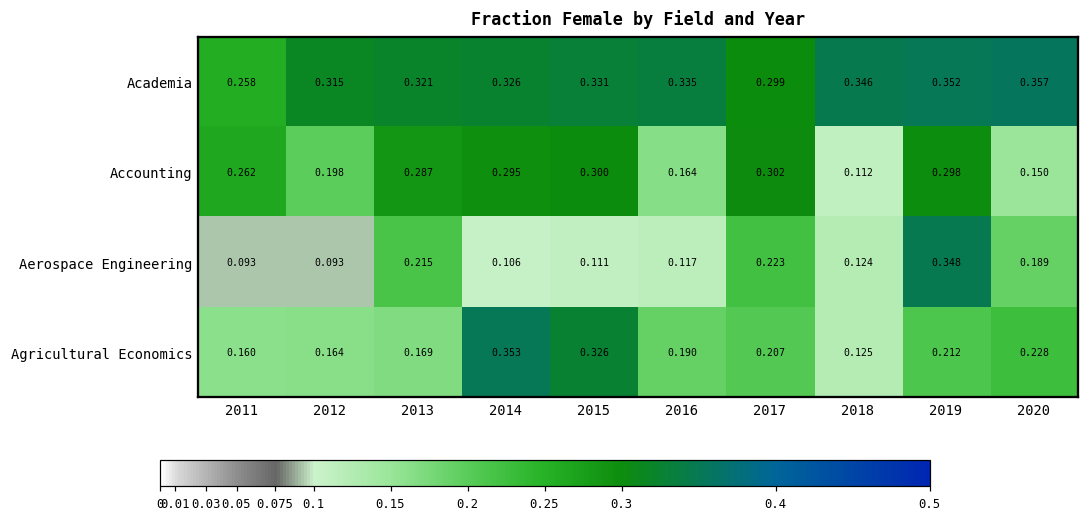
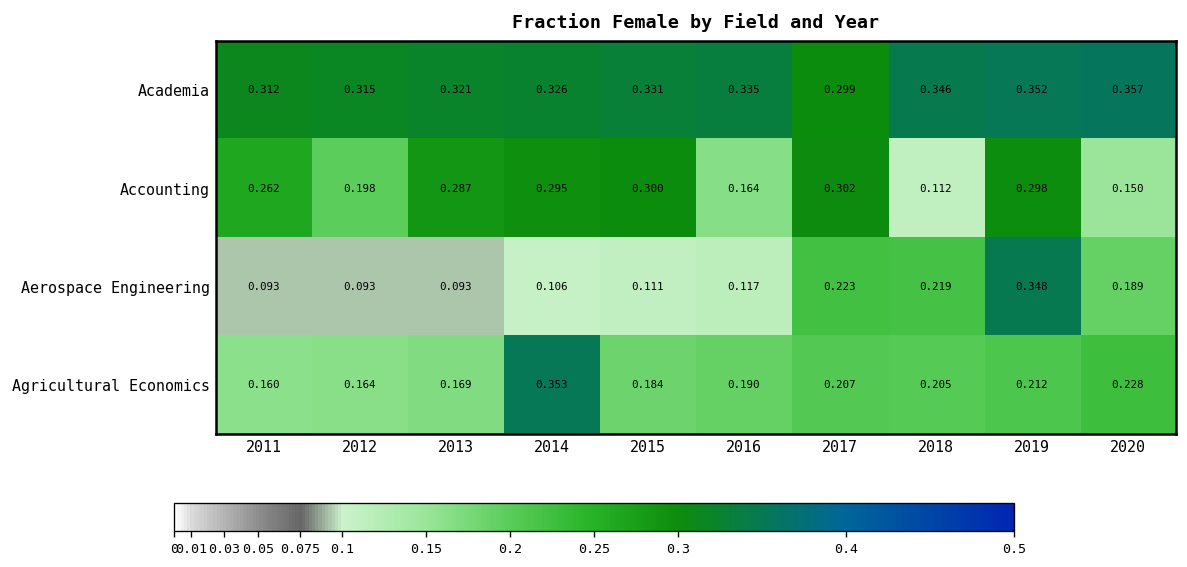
  {
    "Academia": {
-     "2011": 0.258,
+     "2011": 0.312,
      "2012": 0.315,
      "2013": 0.321,
      "2014": 0.326,
      "2015": 0.331,
      "2016": 0.335,
      "2017": 0.299,
      "2018": 0.346,
      "2019": 0.352,
      "2020": 0.357
    },
    "Accounting": {
      "2011": 0.262,
      "2012": 0.198,
      "2013": 0.287,
      "2014": 0.295,
      "2015": 0.300,
      "2016": 0.164,
      "2017": 0.302,
      "2018": 0.112,
      "2019": 0.298,
      "2020": 0.150
    },
    "Aerospace Engineering": {
      "2011": 0.093,
      "2012": 0.093,
-     "2013": 0.215,
+     "2013": 0.093,
      "2014": 0.106,
      "2015": 0.111,
      "2016": 0.117,
      "2017": 0.223,
-     "2018": 0.124,
+     "2018": 0.219,
      "2019": 0.348,
      "2020": 0.189
    },
    "Agricultural Economics": {
      "2011": 0.160,
      "2012": 0.164,
      "2013": 0.169,
      "2014": 0.353,
-     "2015": 0.326,
+     "2015": 0.184,
      "2016": 0.190,
      "2017": 0.207,
-     "2018": 0.125,
+     "2018": 0.205,
      "2019": 0.212,
      "2020": 0.228
    }
  }
